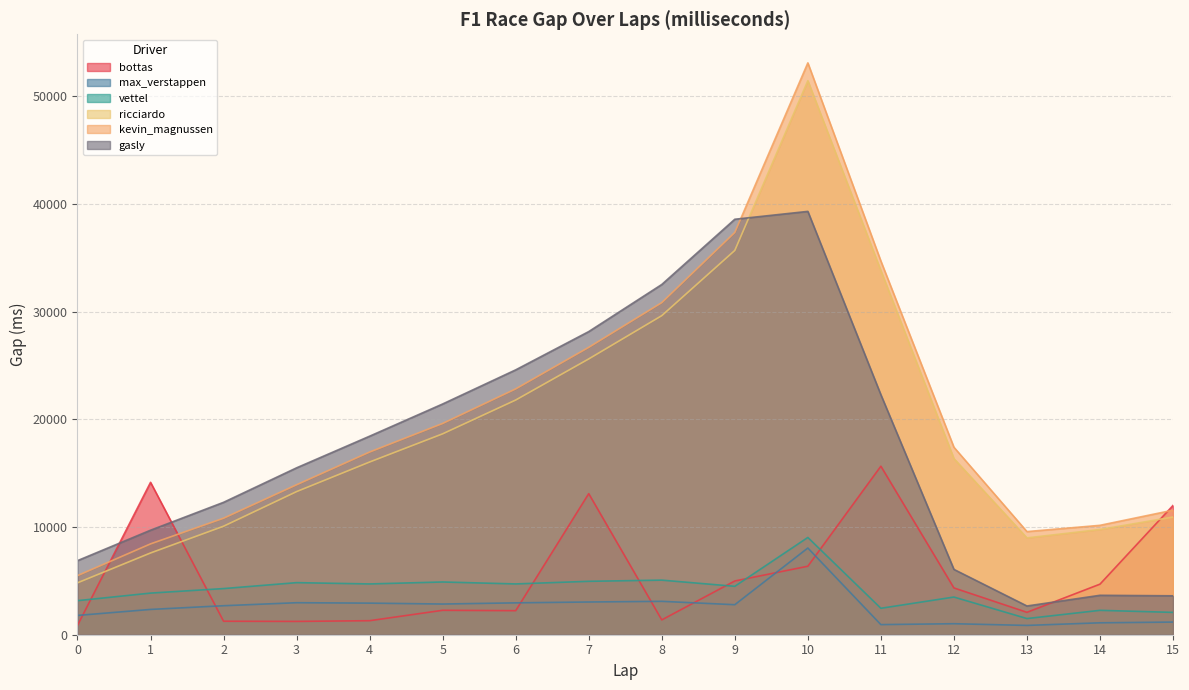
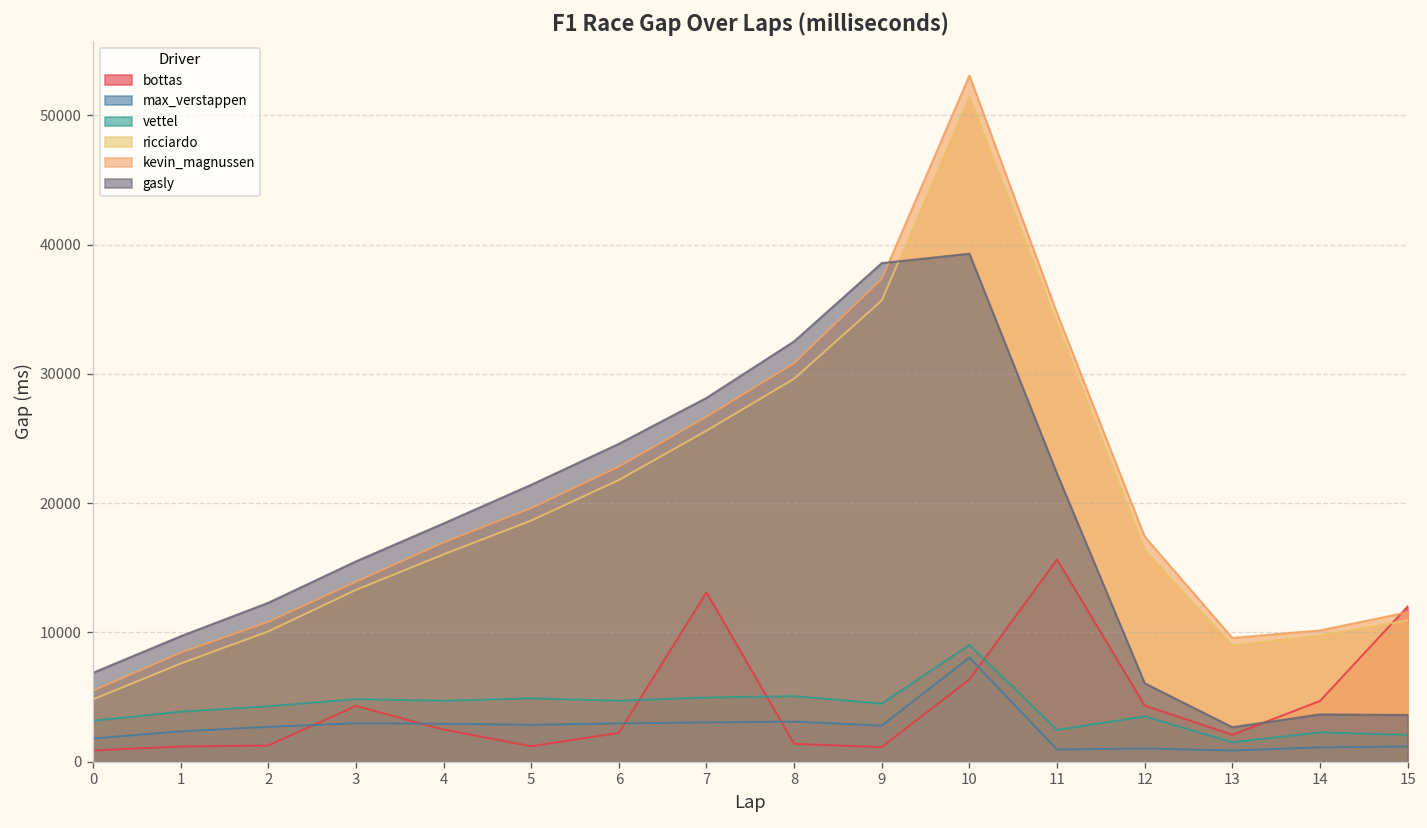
  {
    "bottas": {
      "0": 900,
-     "1": 14100,
+     "1": 1200,
      "2": 1300,
-     "3": 1200,
-     "4": 1300,
-     "5": 2300,
+     "3": 4300,
+     "4": 2500,
+     "5": 1200,
      "6": 2200,
      "7": 13100,
      "8": 1400,
-     "9": 5000,
+     "9": 1100,
      "10": 6400,
      "11": 15600,
      "12": 4300,
      "13": 2100,
      "14": 4700,
      "15": 12000
    }
  }
